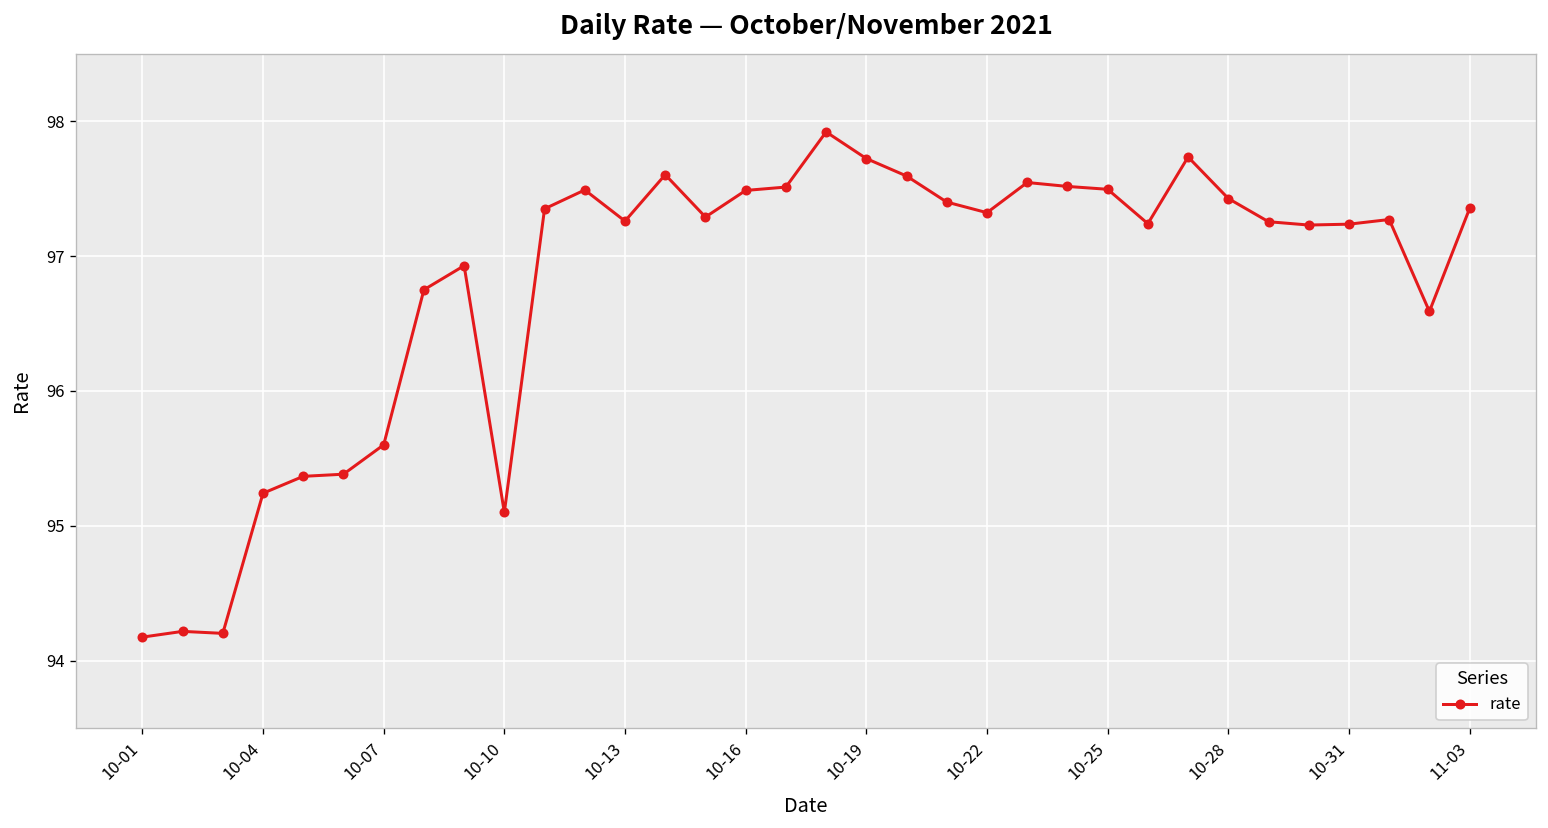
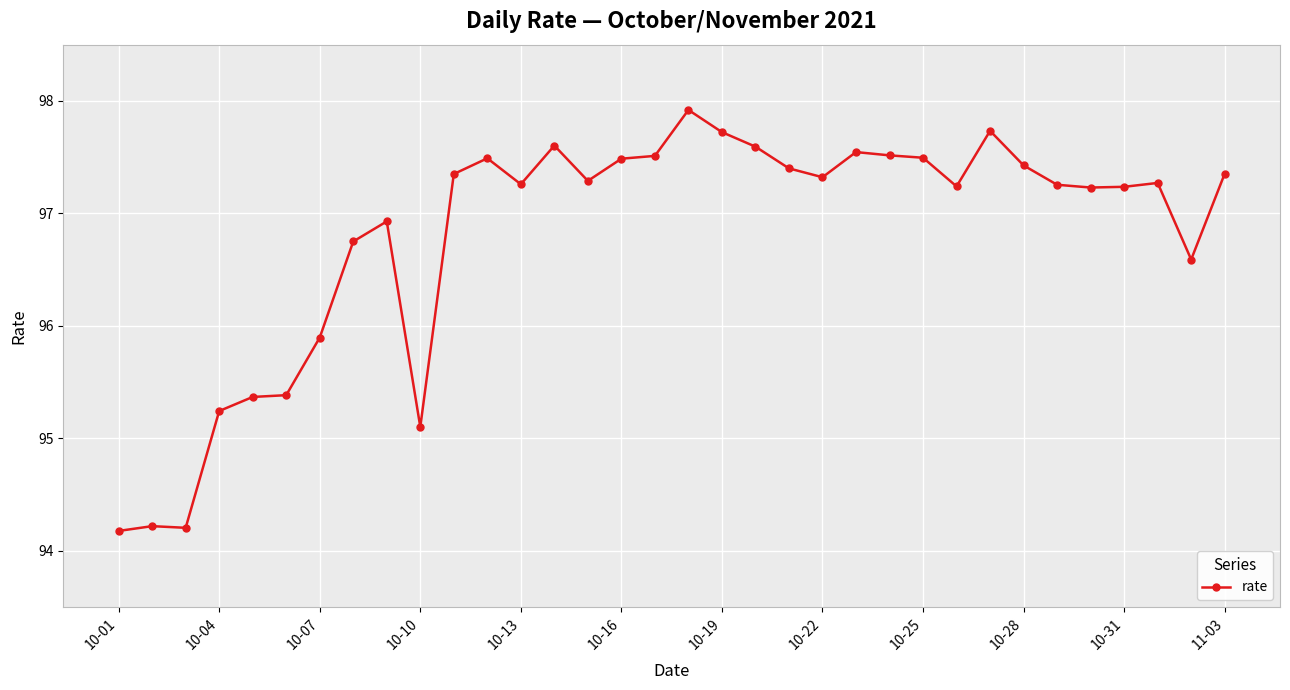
  {
    "10-01": 94.18,
    "10-04": 95.24,
-   "10-07": 95.60,
+   "10-07": 95.90,
    "10-10": 95.10,
    "10-13": 97.26,
    "10-16": 97.49,
    "10-19": 97.72,
    "10-22": 97.32,
    "10-25": 97.49,
    "10-28": 97.43,
    "10-31": 97.24,
    "11-03": 97.35
  }
